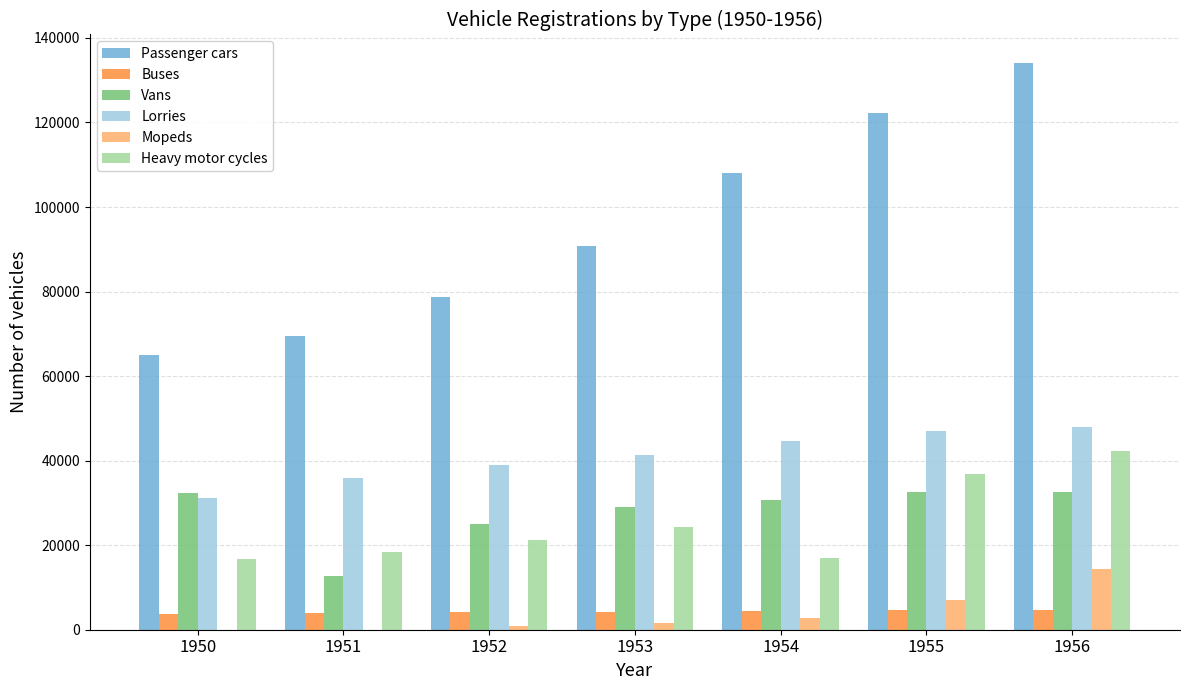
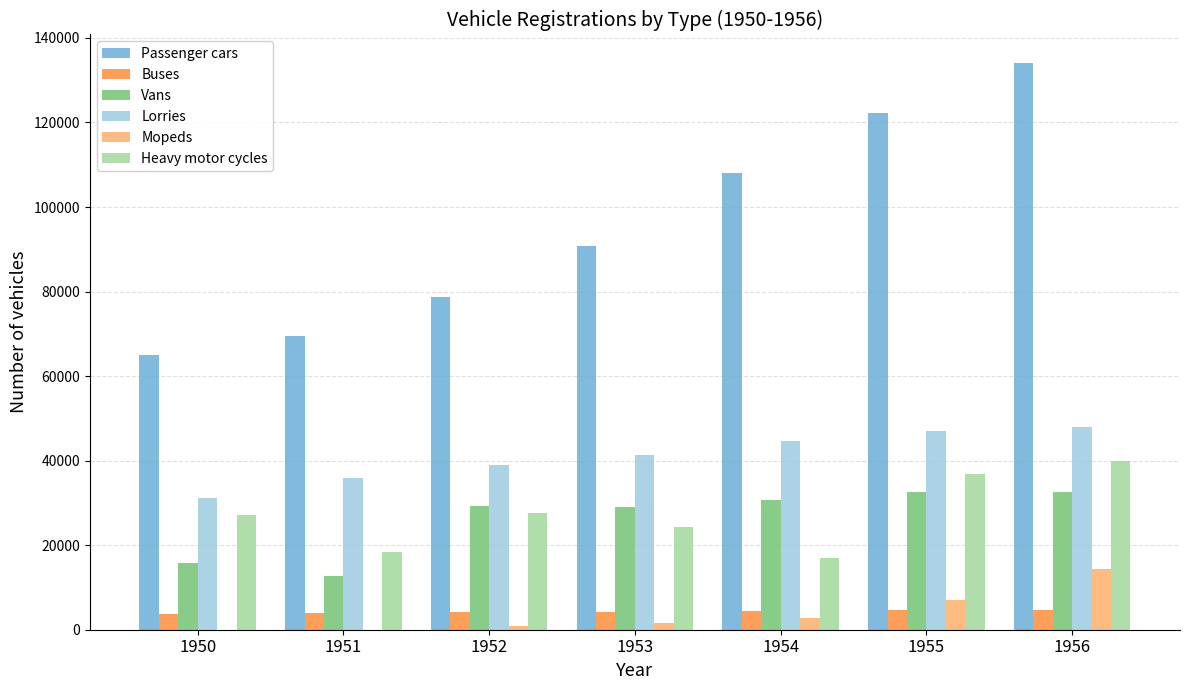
  {
    "Vans": {
-     "1950": 32000,
+     "1950": 16000,
      "1951": 13000,
-     "1952": 25000,
+     "1952": 29000,
      "1953": 29000,
      "1954": 31000,
      "1955": 33000,
      "1956": 32000
    },
    "Heavy motor cycles": {
-     "1950": 17000,
+     "1950": 27000,
      "1951": 18000,
-     "1952": 21000,
+     "1952": 28000,
      "1953": 24000,
      "1954": 17000,
      "1955": 37000,
-     "1956": 42000
+     "1956": 40000
    }
  }
